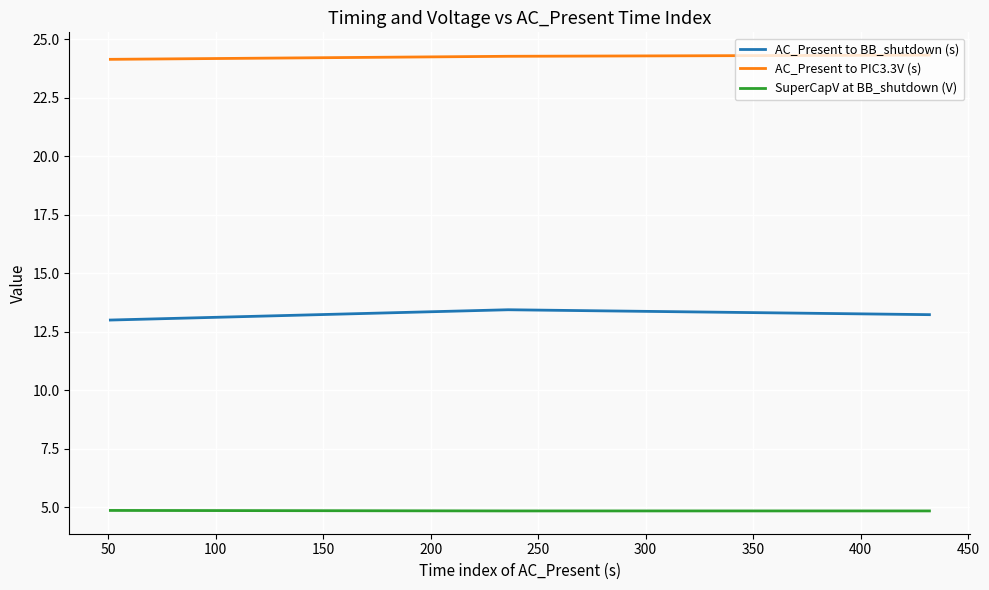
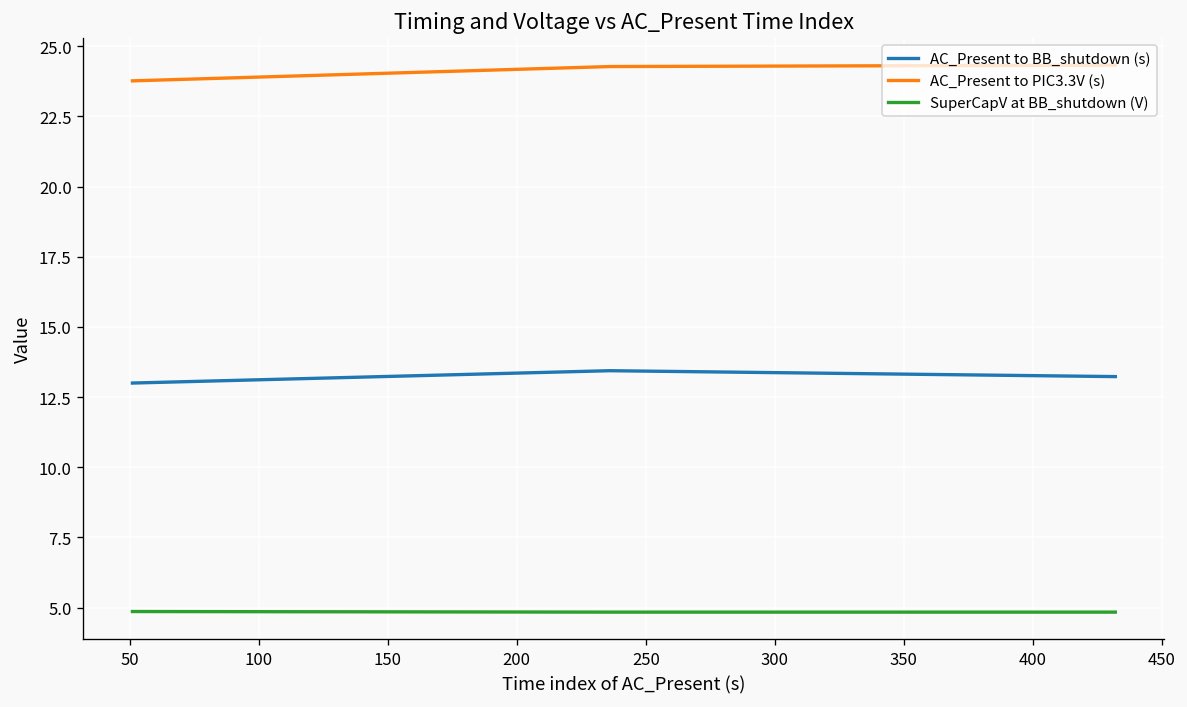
  {
    "AC_Present to BB_shutdown (s)": {
      "50": 13.0
    },
    "AC_Present to PIC3.3V (s)": {
-     "50": 24.2
+     "50": 23.8
    },
    "SuperCapV at BB_shutdown (V)": {
      "50": 4.9
    }
  }
